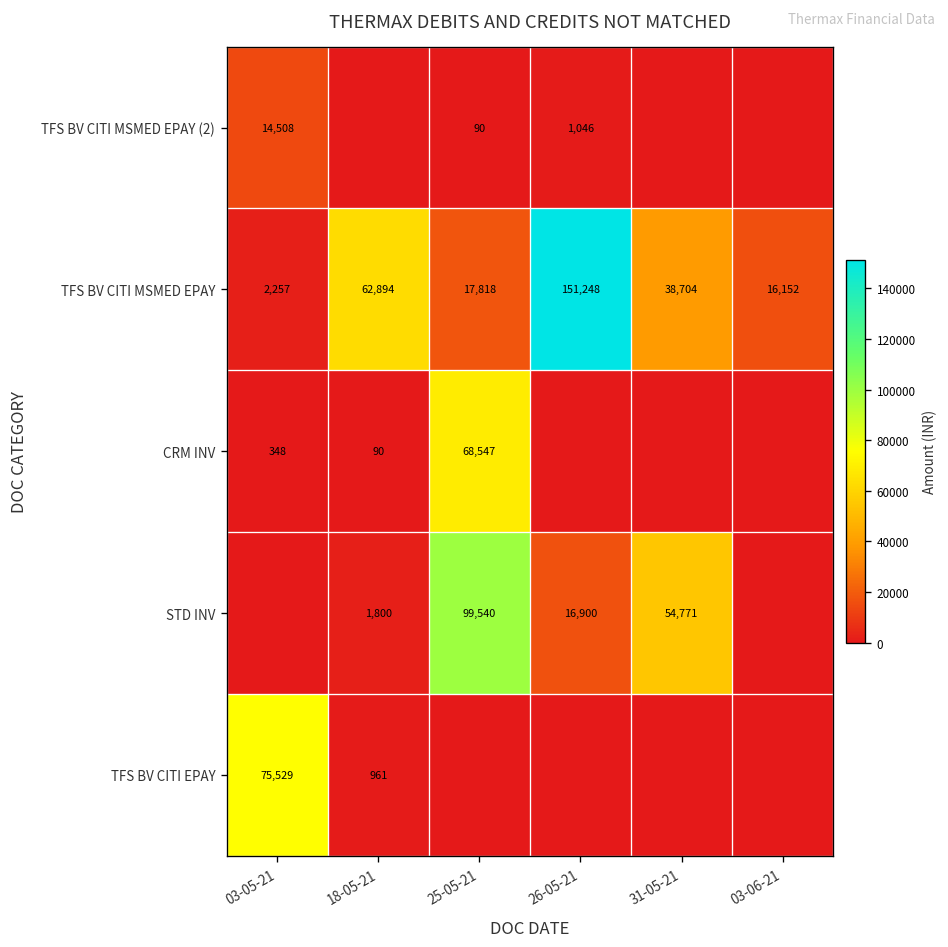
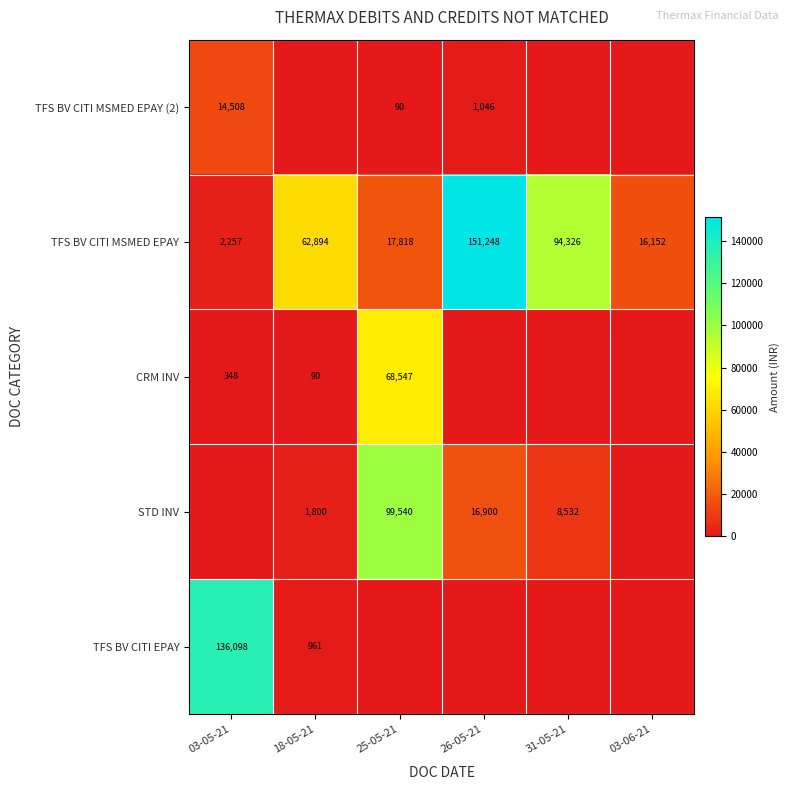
  {
    "TFS BV CITI MSMED EPAY (2)": {
      "03-05-21": "14,508",
      "25-05-21": "90",
      "26-05-21": "1,046"
    },
    "TFS BV CITI MSMED EPAY": {
      "03-05-21": "2,257",
      "18-05-21": "62,894",
      "25-05-21": "17,818",
      "26-05-21": "151,248",
-     "31-05-21": "38,704",
+     "31-05-21": "94,326",
      "03-06-21": "16,152"
    },
    "CRM INV": {
      "03-05-21": "348",
      "18-05-21": "90",
      "25-05-21": "68,547"
    },
    "STD INV": {
      "18-05-21": "1,800",
      "25-05-21": "99,540",
      "26-05-21": "16,900",
-     "31-05-21": "54,771"
+     "31-05-21": "8,532"
    },
    "TFS BV CITI EPAY": {
-     "03-05-21": "75,529",
+     "03-05-21": "136,098",
      "18-05-21": "961"
    }
  }
